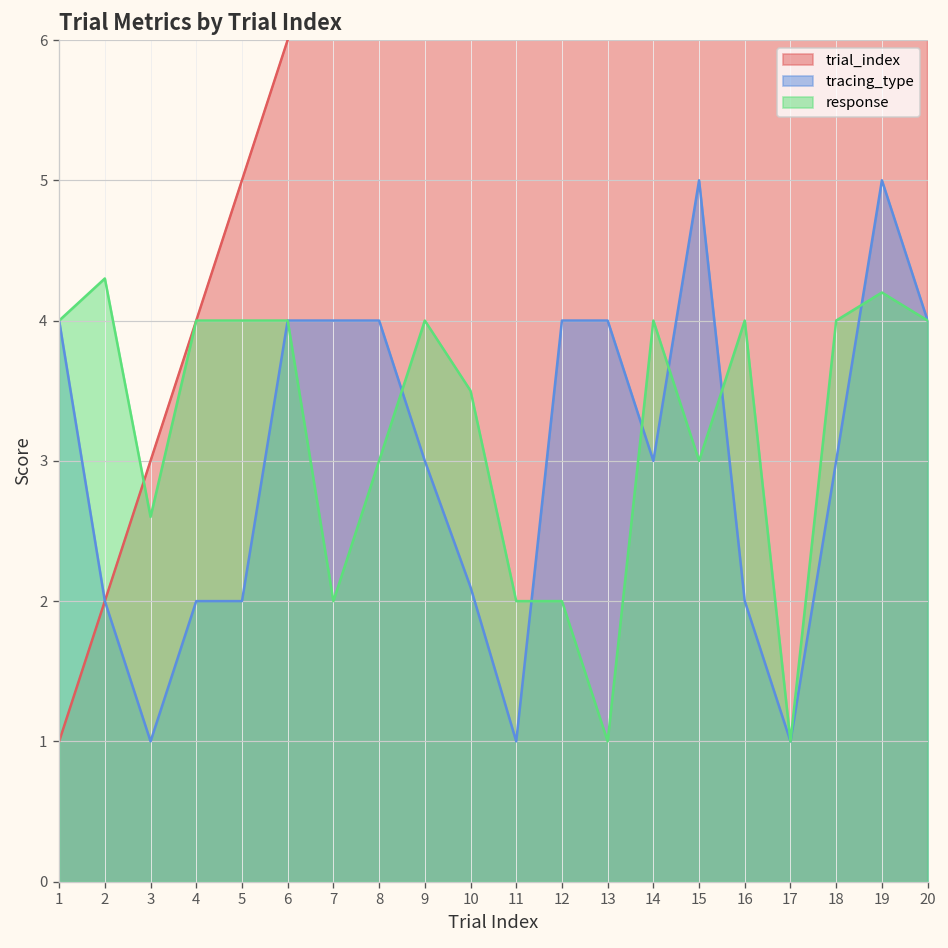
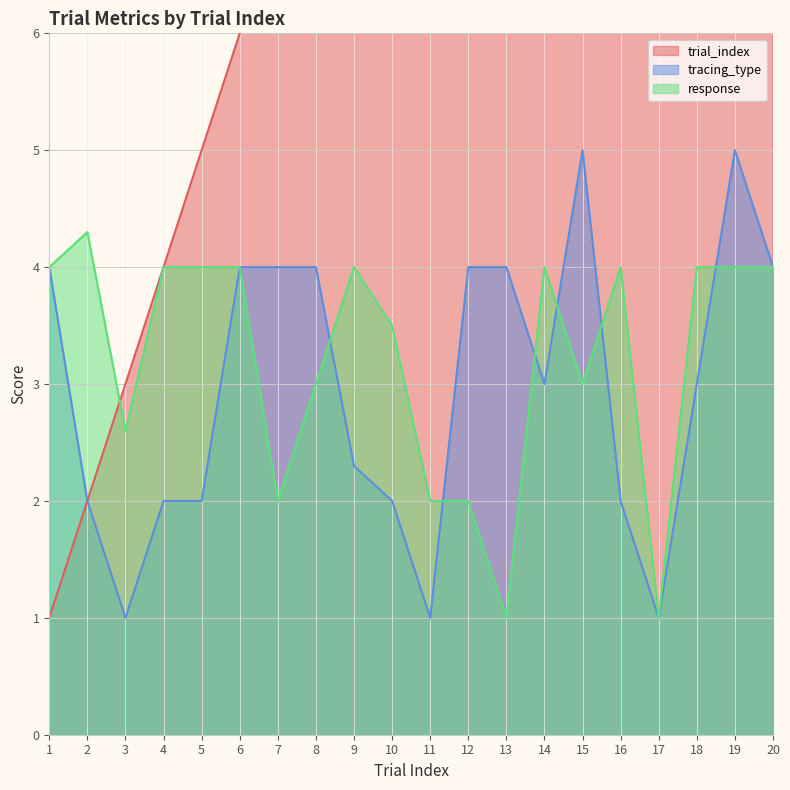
  {
    "trial_index": {
      "1": 1.0,
      "3": 3.0,
      "5": 5.0,
      "6": 6.0
    },
    "tracing_type": {
      "3": 1.0,
      "4": 2.0,
      "5": 2.0,
      "7": 4.0,
      "8": 4.0,
-     "9": 3.0,
-     "10": 2.1,
+     "9": 2.3,
+     "10": 2.0,
      "11": 1.0,
      "12": 4.0,
      "13": 4.0,
      "14": 3.0,
      "15": 5.0,
      "16": 2.0,
      "18": 3.0,
      "19": 5.0
    },
    "response": {
      "2": 4.3,
      "3": 2.6,
      "5": 4.0,
      "7": 2.0,
      "8": 3.0,
      "9": 4.0,
      "10": 3.5,
      "11": 2.0,
      "12": 2.0,
      "13": 1.0,
      "14": 4.0,
      "15": 3.0,
      "16": 4.0,
      "18": 4.0,
-     "19": 4.2
+     "19": 4.0
    }
  }
